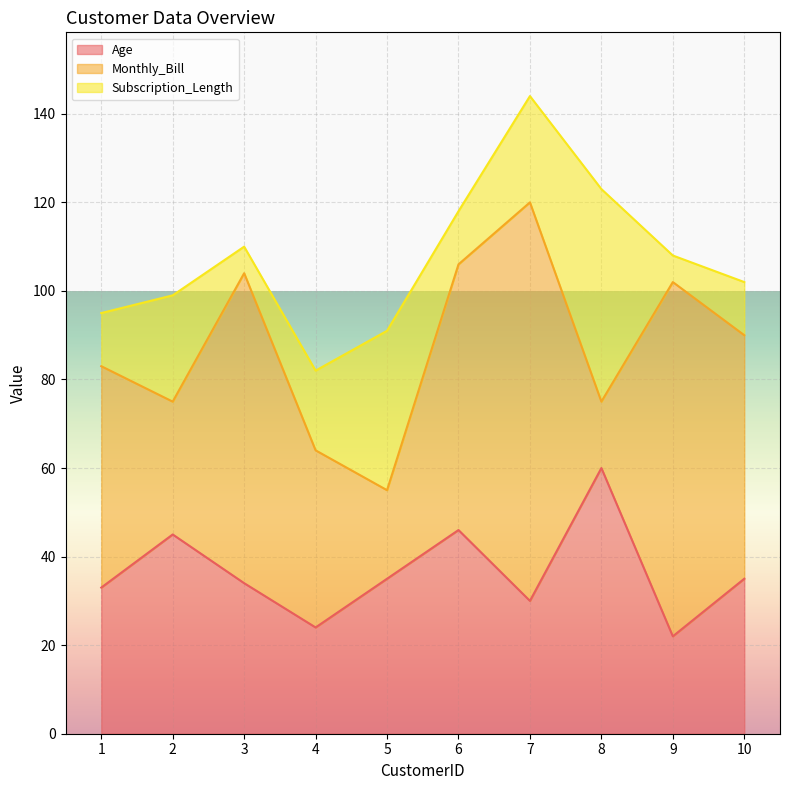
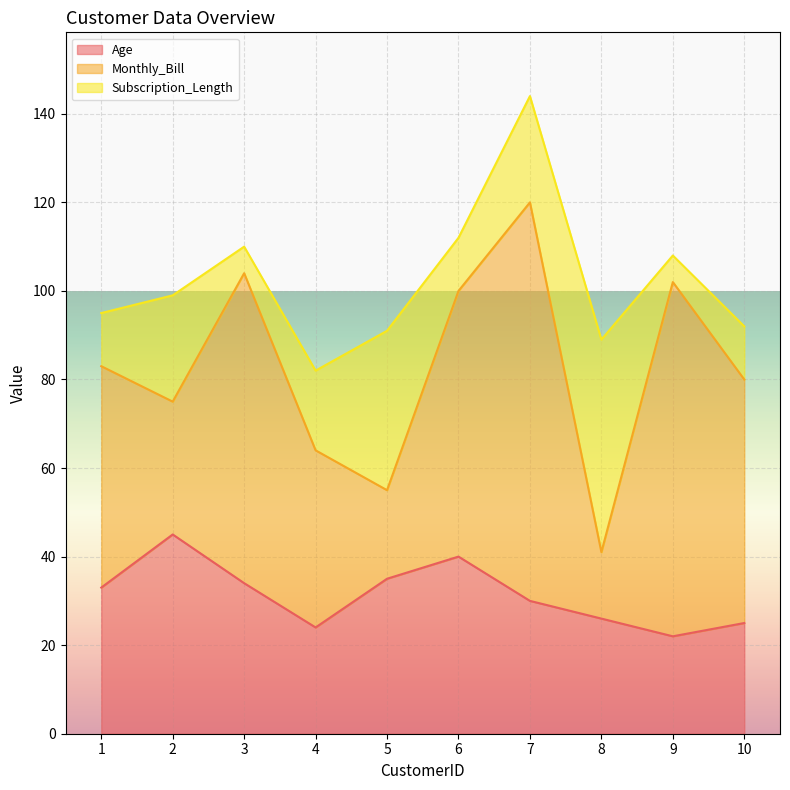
  {
    "Age": {
      "1": 33,
      "2": 45,
      "3": 34,
      "4": 24,
      "5": 35,
-     "6": 46,
+     "6": 40,
      "7": 30,
-     "8": 60,
+     "8": 26,
      "9": 22,
-     "10": 35
+     "10": 25
    }
  }
